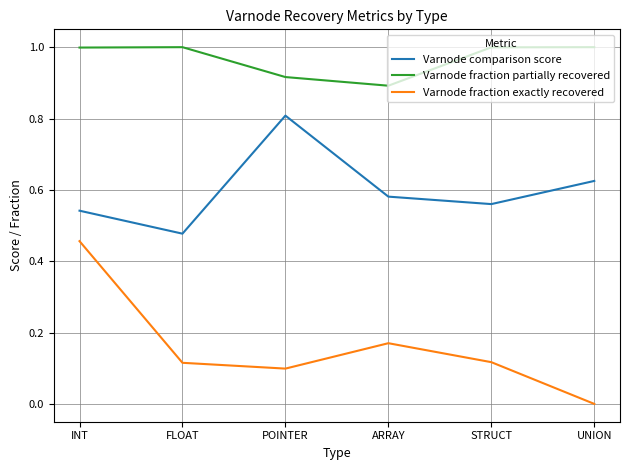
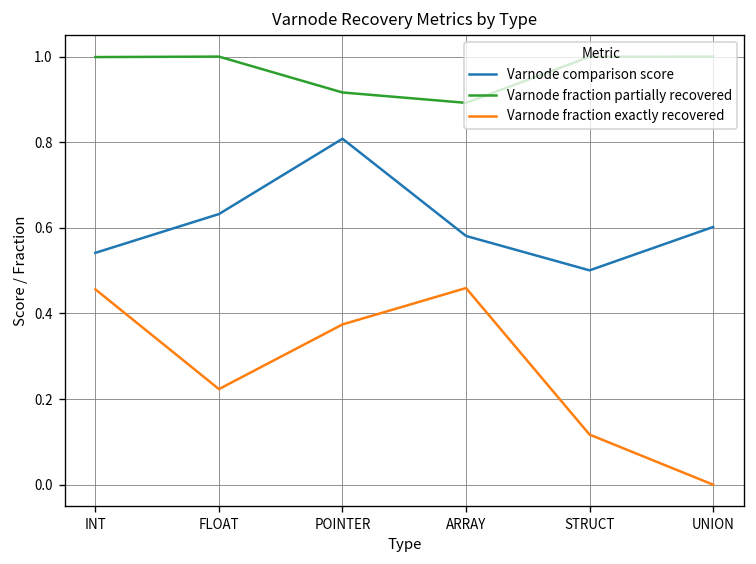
  {
    "Varnode comparison score": {
      "INT": 0.54,
-     "FLOAT": 0.48,
+     "FLOAT": 0.63,
      "POINTER": 0.81,
      "ARRAY": 0.58,
-     "STRUCT": 0.56,
-     "UNION": 0.63
+     "STRUCT": 0.50,
+     "UNION": 0.60
    },
    "Varnode fraction partially recovered": {
      "INT": 1.00,
      "FLOAT": 1.00,
      "POINTER": 0.92
    },
    "Varnode fraction exactly recovered": {
      "INT": 0.46,
-     "FLOAT": 0.12,
-     "POINTER": 0.10,
-     "ARRAY": 0.17,
+     "FLOAT": 0.22,
+     "POINTER": 0.37,
+     "ARRAY": 0.46,
      "STRUCT": 0.12,
      "UNION": 0.00
    }
  }
